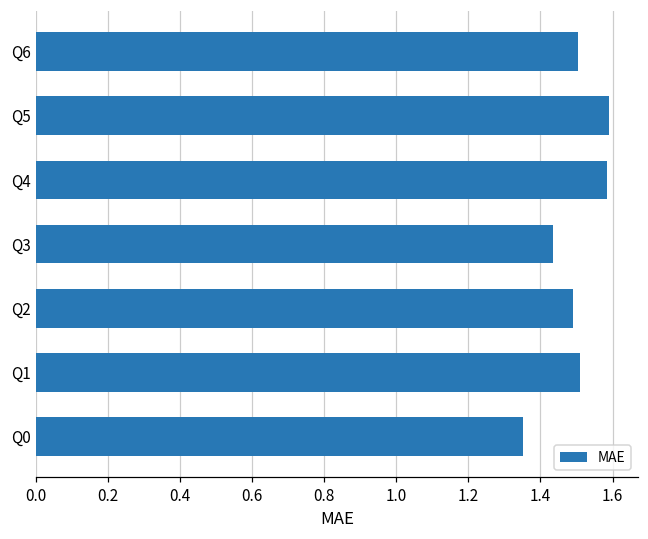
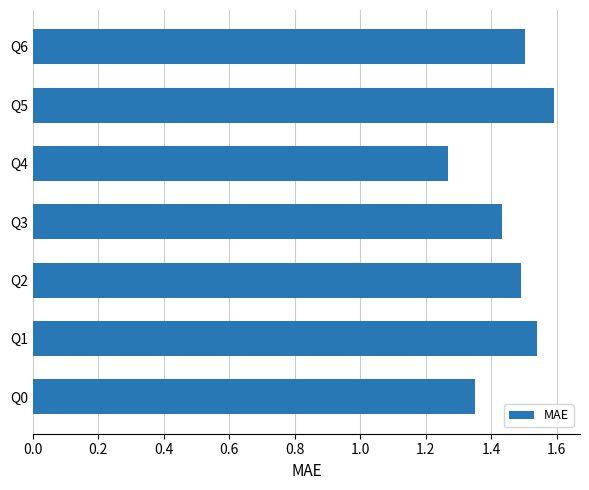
  {
    "Q6": 1.50,
    "Q5": 1.59,
-   "Q4": 1.58,
+   "Q4": 1.27,
    "Q3": 1.43,
    "Q2": 1.49,
-   "Q1": 1.51,
+   "Q1": 1.54,
    "Q0": 1.35
  }
